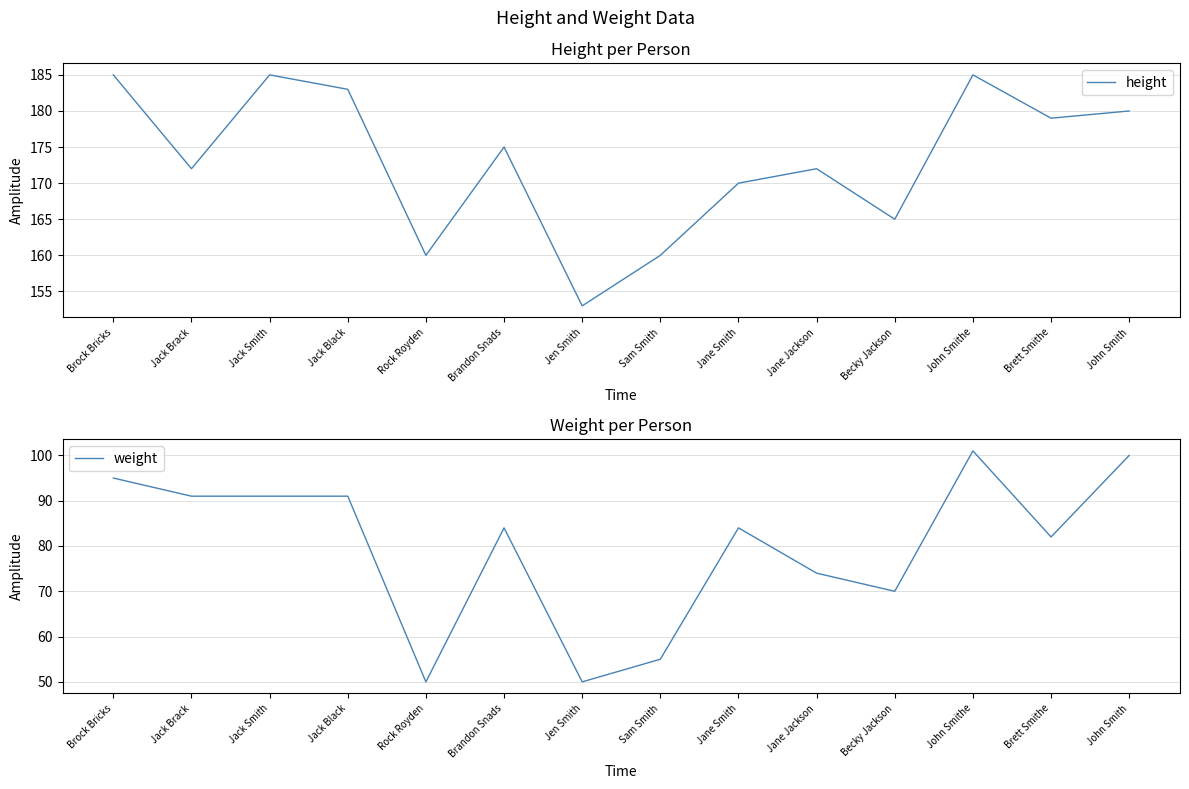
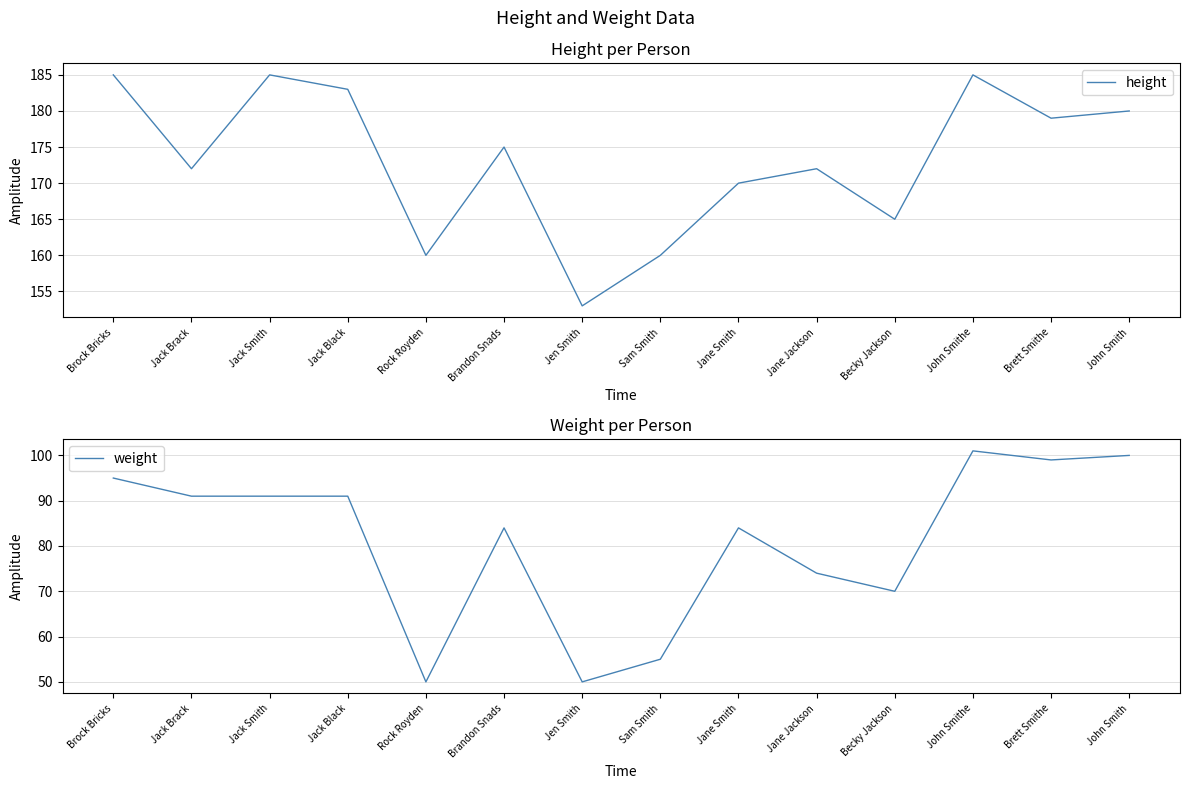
  {
    "Height per Person": {
      "Brock Bricks": 185,
      "Jack Brack": 172,
      "Jack Smith": 185,
      "Jack Black": 183,
      "Rock Royden": 160,
      "Brandon Snads": 175,
      "Jen Smith": 153,
      "Sam Smith": 160,
      "Jane Smith": 170,
      "Jane Jackson": 172,
      "Becky Jackson": 165,
      "John Smithe": 185,
      "Brett Smithe": 179,
      "John Smith": 180
    },
    "Weight per Person": {
      "Brock Bricks": 95,
      "Jack Brack": 91,
      "Jack Smith": 91,
      "Jack Black": 91,
      "Rock Royden": 50,
      "Brandon Snads": 84,
      "Jen Smith": 50,
      "Sam Smith": 55,
      "Jane Smith": 84,
      "Jane Jackson": 74,
      "Becky Jackson": 70,
      "John Smithe": 101,
-     "Brett Smithe": 82,
+     "Brett Smithe": 99,
      "John Smith": 100
    }
  }
